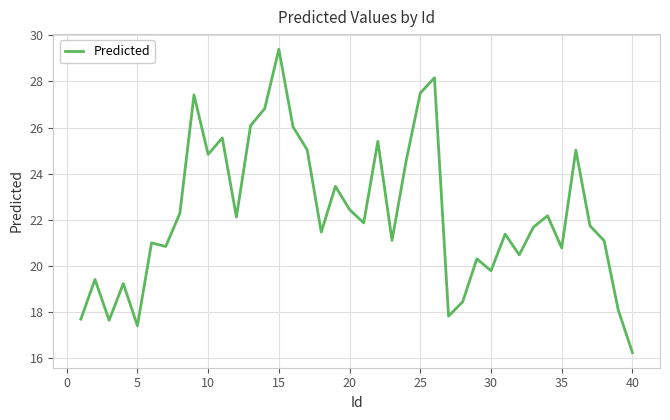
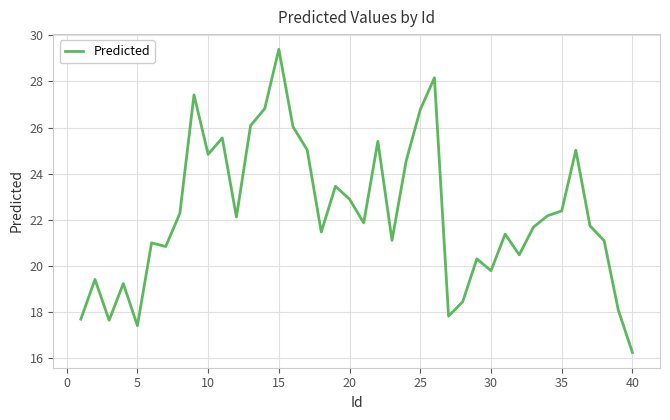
  {
    "5": 17.4,
    "10": 24.8,
    "15": 29.4,
-   "20": 22.4,
-   "25": 27.5,
+   "20": 22.9,
+   "25": 26.8,
    "30": 19.8,
-   "35": 20.8,
+   "35": 22.4,
    "40": 16.2
  }
